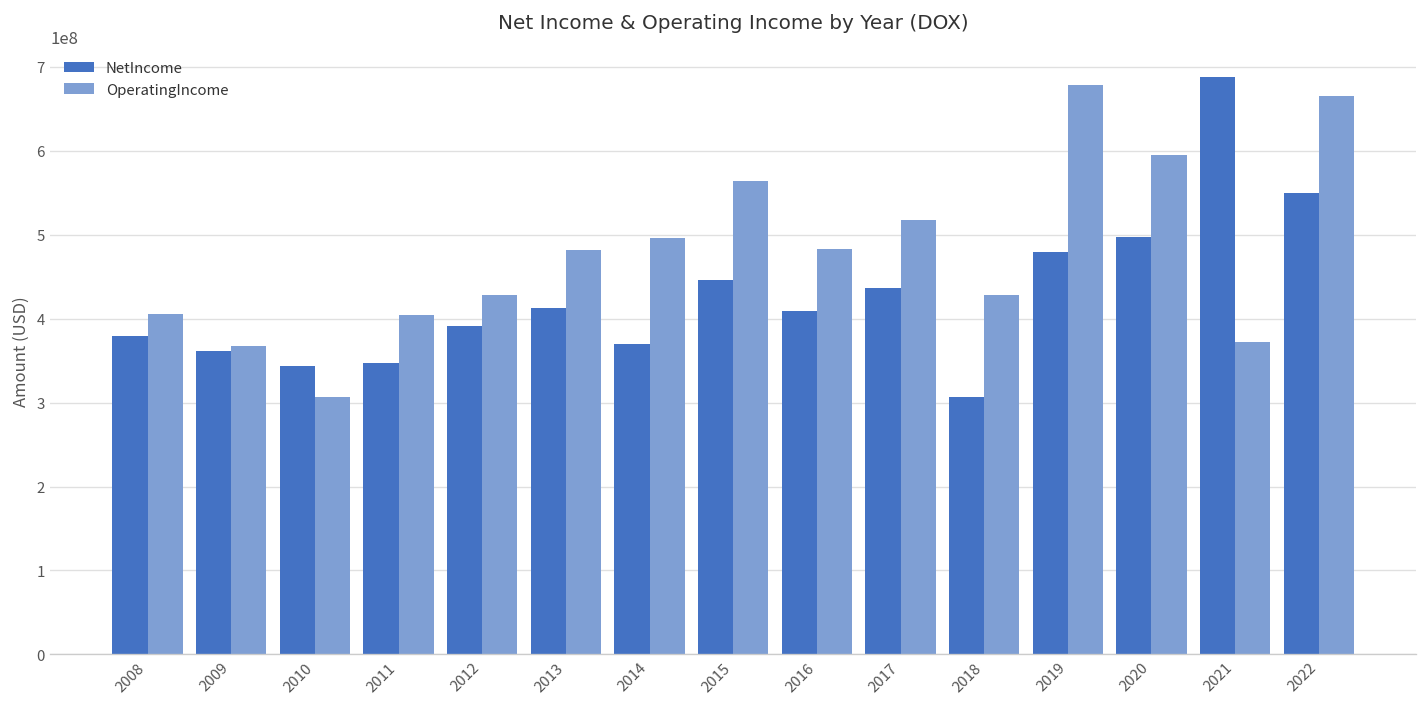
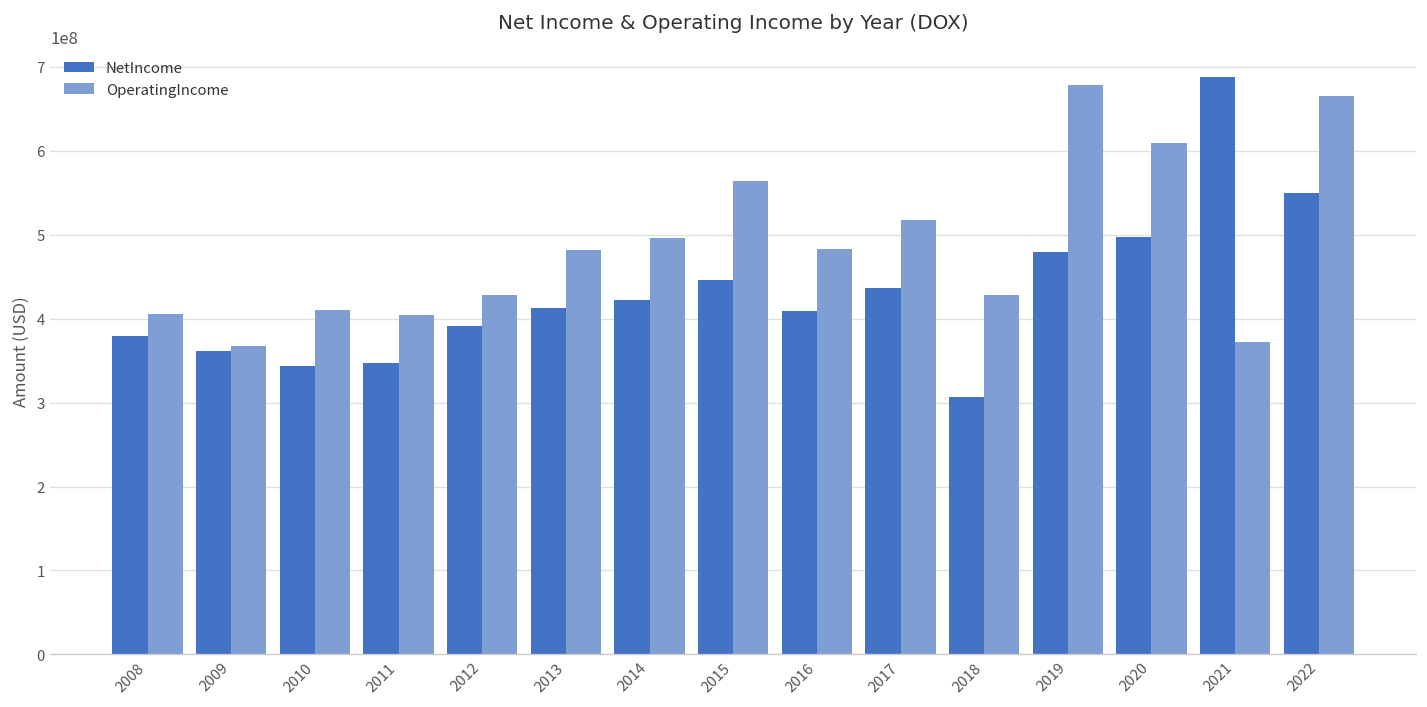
  {
    "NetIncome": {
      "2008": 380000000,
      "2009": 360000000,
      "2010": 340000000,
      "2011": 350000000,
      "2012": 390000000,
      "2013": 410000000,
-     "2014": 370000000,
+     "2014": 420000000,
      "2015": 450000000,
      "2016": 410000000,
      "2017": 440000000,
      "2018": 310000000,
      "2019": 480000000,
      "2020": 500000000,
      "2021": 690000000,
      "2022": 550000000
    },
    "OperatingIncome": {
      "2008": 410000000,
      "2009": 370000000,
-     "2010": 310000000,
+     "2010": 410000000,
      "2011": 400000000,
      "2012": 430000000,
      "2013": 480000000,
      "2014": 500000000,
      "2015": 560000000,
      "2016": 480000000,
      "2017": 520000000,
      "2018": 430000000,
      "2019": 680000000,
-     "2020": 590000000,
+     "2020": 610000000,
      "2021": 370000000,
      "2022": 660000000
    }
  }
